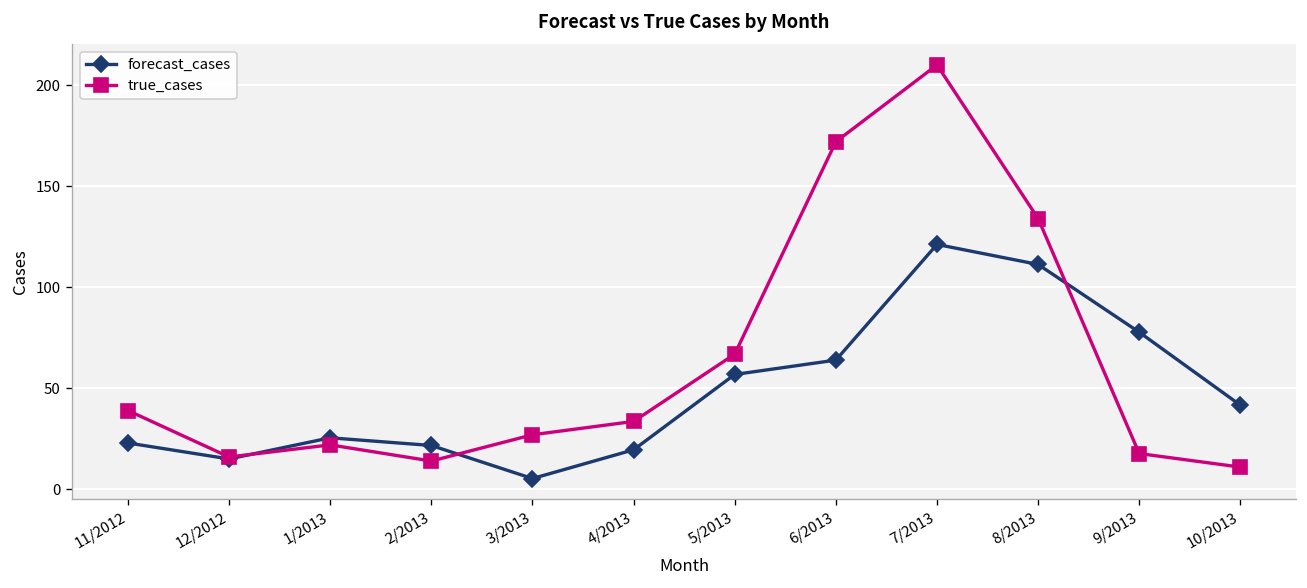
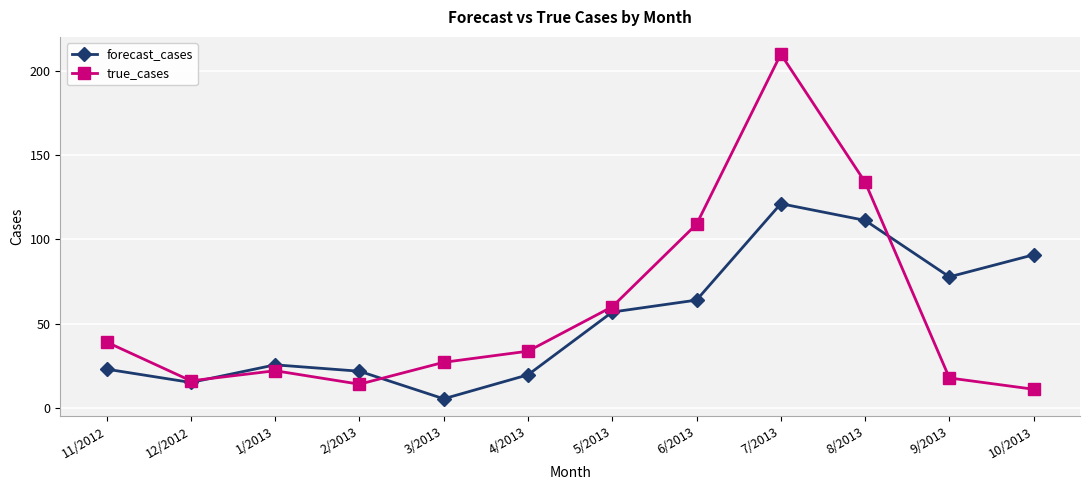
  {
    "forecast_cases": {
      "11/2012": 23,
      "1/2013": 25,
      "2/2013": 22,
      "3/2013": 5,
      "4/2013": 20,
      "5/2013": 57,
      "6/2013": 64,
      "7/2013": 121,
      "8/2013": 111,
      "9/2013": 78,
-     "10/2013": 42
+     "10/2013": 91
    },
    "true_cases": {
      "11/2012": 39,
      "1/2013": 22,
      "2/2013": 14,
      "3/2013": 27,
      "4/2013": 34,
-     "5/2013": 67,
-     "6/2013": 172,
+     "5/2013": 60,
+     "6/2013": 109,
      "7/2013": 210,
      "8/2013": 134,
      "9/2013": 18,
      "10/2013": 11
    }
  }
